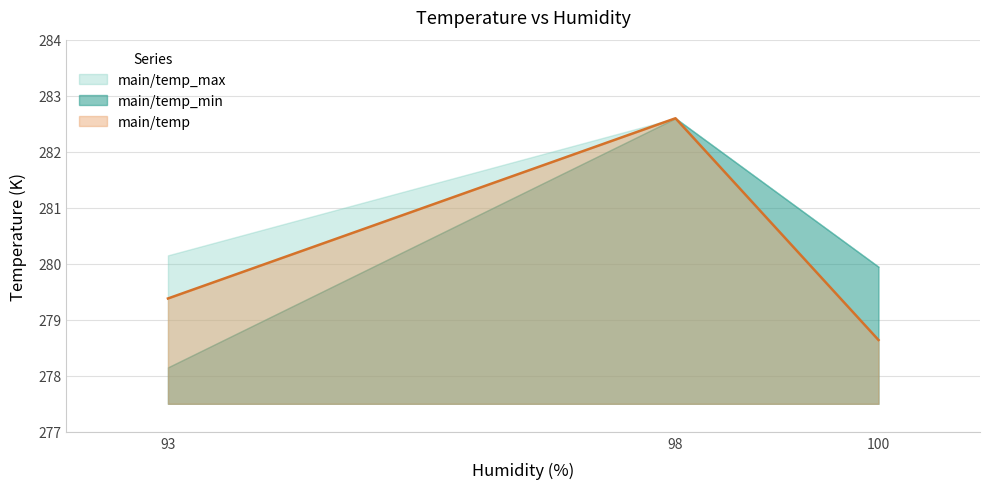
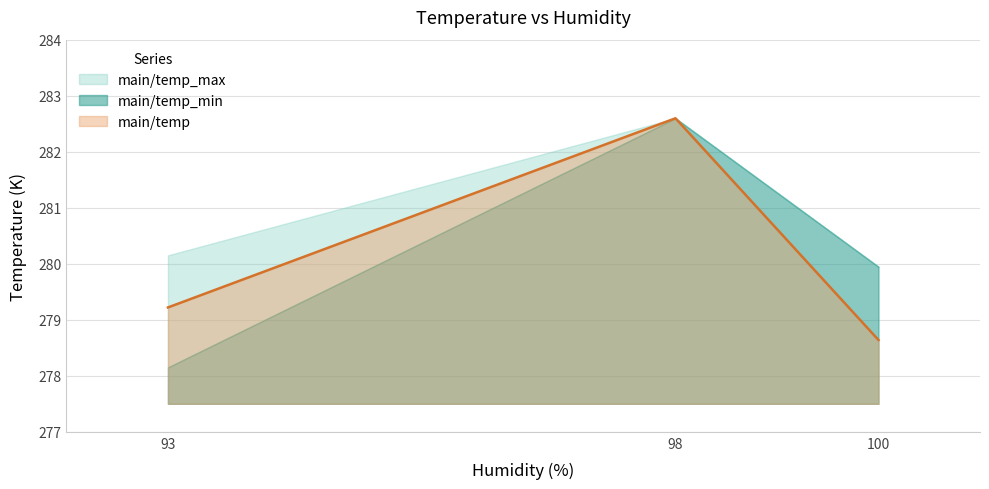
  {
    "main/temp": {
-     "93": 279.4,
+     "93": 279.2,
      "100": 278.6
    },
    "main/temp_min": {
      "93": 278.2
    }
  }
